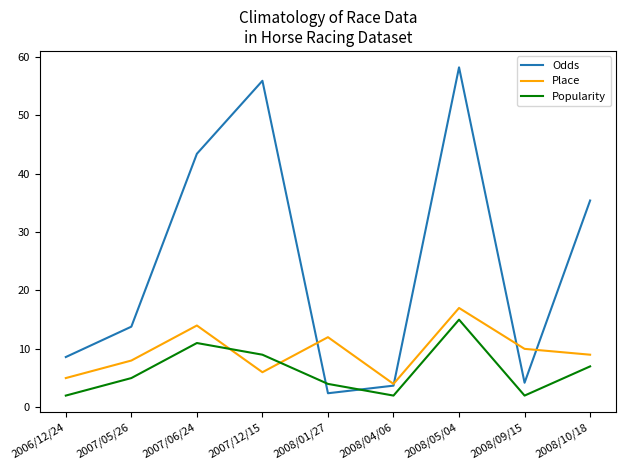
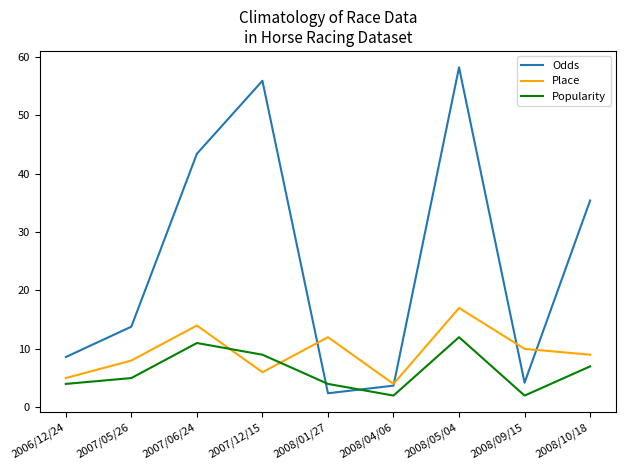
  {
    "Odds": {
      "2006/12/24": 9,
      "2007/05/26": 14,
      "2007/06/24": 43,
      "2007/12/15": 56,
      "2008/01/27": 2,
      "2008/05/04": 58,
      "2008/09/15": 4,
      "2008/10/18": 35
    },
    "Place": {
      "2006/12/24": 5,
      "2007/05/26": 8,
      "2007/06/24": 14,
      "2007/12/15": 6,
      "2008/01/27": 12,
      "2008/05/04": 17,
      "2008/09/15": 10,
      "2008/10/18": 9
    },
    "Popularity": {
-     "2006/12/24": 2,
+     "2006/12/24": 4,
      "2007/05/26": 5,
      "2007/06/24": 11,
      "2007/12/15": 9,
      "2008/01/27": 4,
      "2008/04/06": 2,
-     "2008/05/04": 15,
+     "2008/05/04": 12,
      "2008/09/15": 2,
      "2008/10/18": 7
    }
  }
